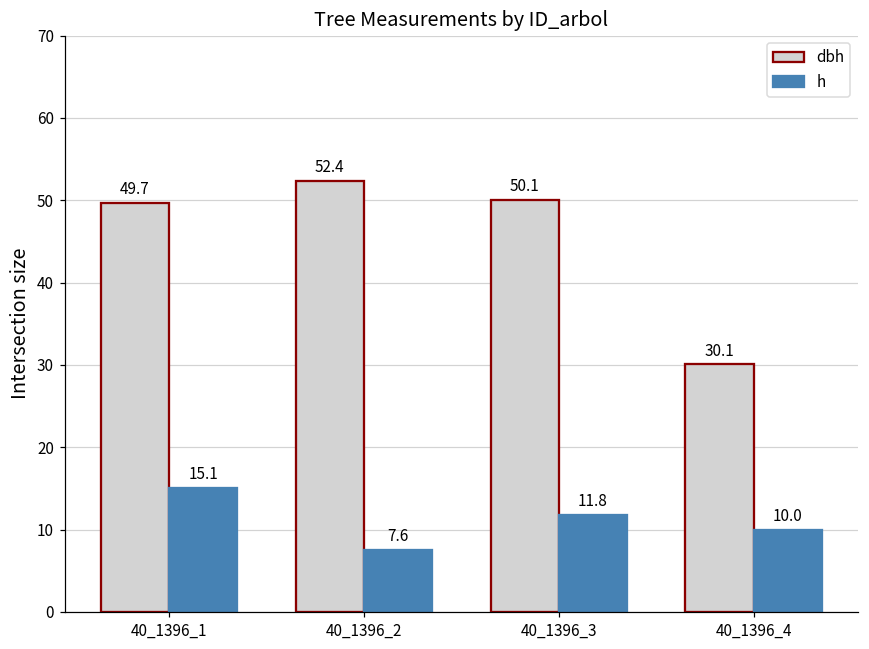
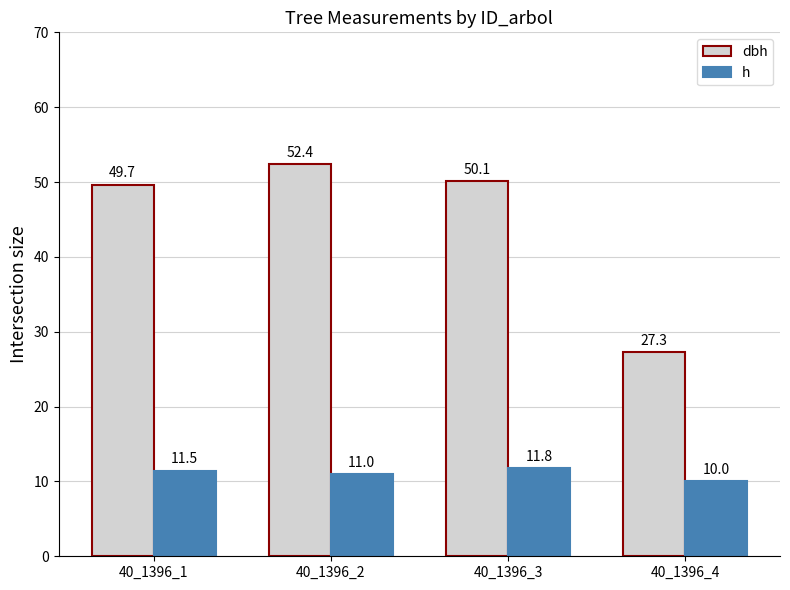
  {
    "dbh": {
      "40_1396_1": 49.7,
      "40_1396_2": 52.4,
      "40_1396_3": 50.1,
-     "40_1396_4": 30.1
+     "40_1396_4": 27.3
    },
    "h": {
-     "40_1396_1": 15.1,
-     "40_1396_2": 7.6,
+     "40_1396_1": 11.5,
+     "40_1396_2": 11.0,
      "40_1396_3": 11.8,
      "40_1396_4": 10.0
    }
  }
